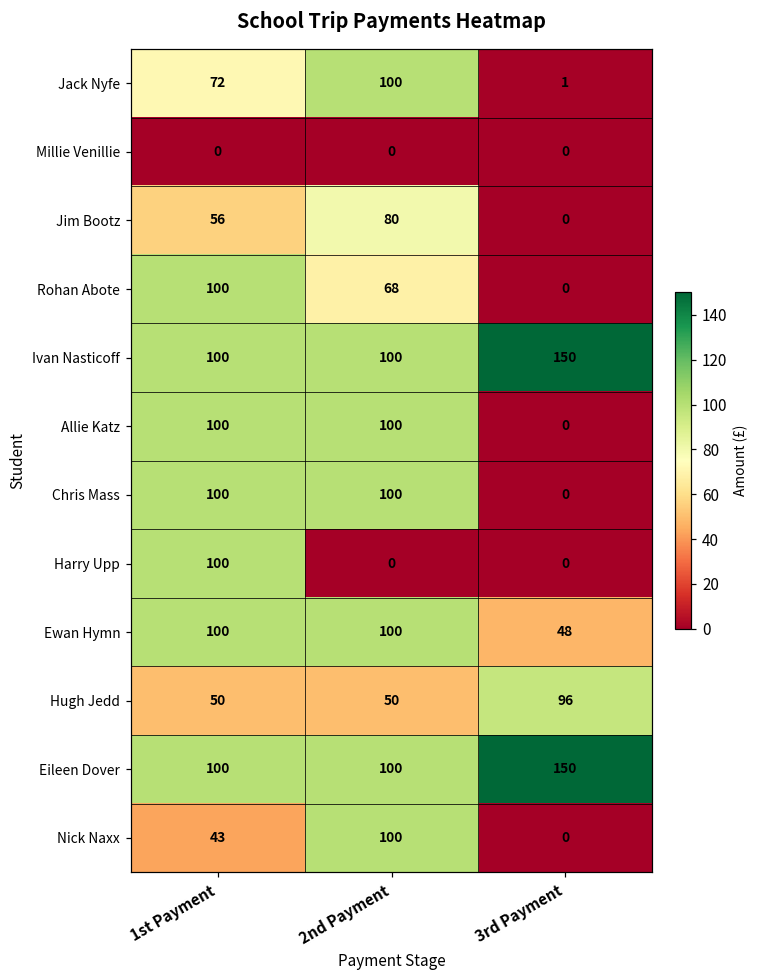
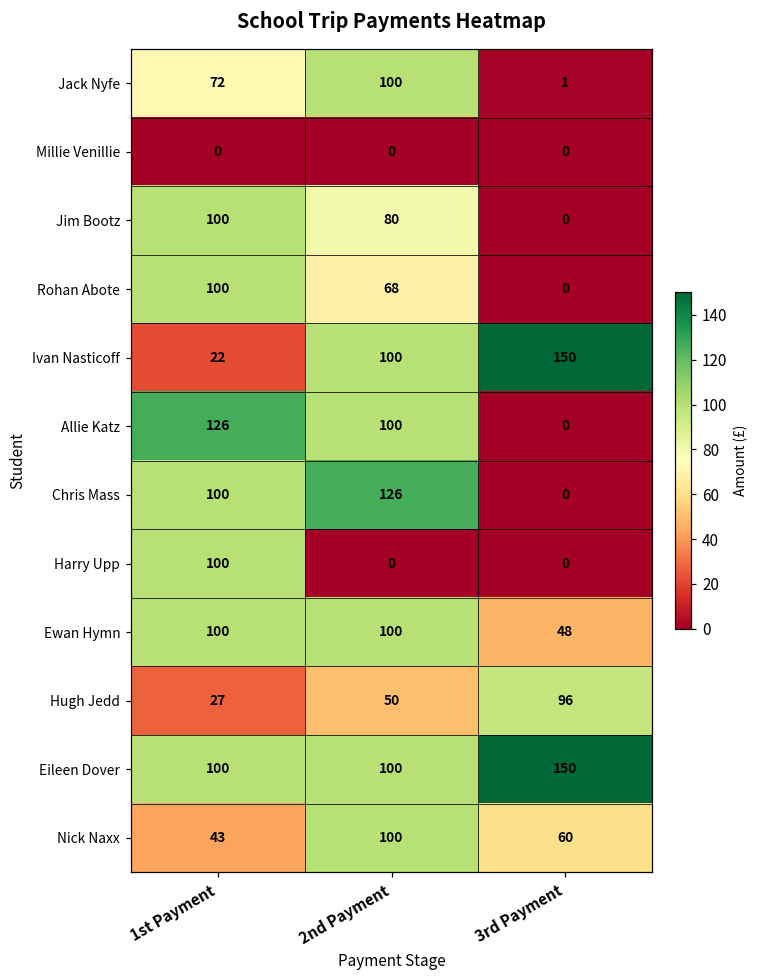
  {
    "Jack Nyfe": {
      "1st Payment": 72,
      "2nd Payment": 100,
      "3rd Payment": 1
    },
    "Millie Venillie": {
      "1st Payment": 0,
      "2nd Payment": 0,
      "3rd Payment": 0
    },
    "Jim Bootz": {
-     "1st Payment": 56,
+     "1st Payment": 100,
      "2nd Payment": 80,
      "3rd Payment": 0
    },
    "Rohan Abote": {
      "1st Payment": 100,
      "2nd Payment": 68,
      "3rd Payment": 0
    },
    "Ivan Nasticoff": {
-     "1st Payment": 100,
+     "1st Payment": 22,
      "2nd Payment": 100,
      "3rd Payment": 150
    },
    "Allie Katz": {
-     "1st Payment": 100,
+     "1st Payment": 126,
      "2nd Payment": 100,
      "3rd Payment": 0
    },
    "Chris Mass": {
      "1st Payment": 100,
-     "2nd Payment": 100,
+     "2nd Payment": 126,
      "3rd Payment": 0
    },
    "Harry Upp": {
      "1st Payment": 100,
      "2nd Payment": 0,
      "3rd Payment": 0
    },
    "Ewan Hymn": {
      "1st Payment": 100,
      "2nd Payment": 100,
      "3rd Payment": 48
    },
    "Hugh Jedd": {
-     "1st Payment": 50,
+     "1st Payment": 27,
      "2nd Payment": 50,
      "3rd Payment": 96
    },
    "Eileen Dover": {
      "1st Payment": 100,
      "2nd Payment": 100,
      "3rd Payment": 150
    },
    "Nick Naxx": {
      "1st Payment": 43,
      "2nd Payment": 100,
-     "3rd Payment": 0
+     "3rd Payment": 60
    }
  }
